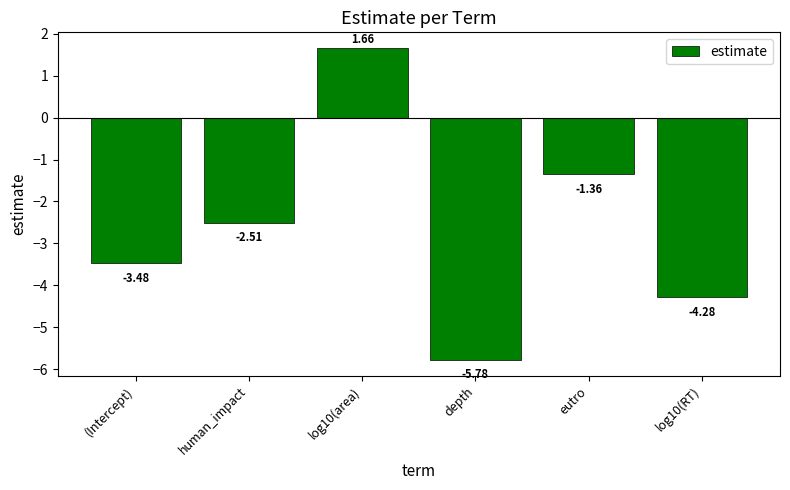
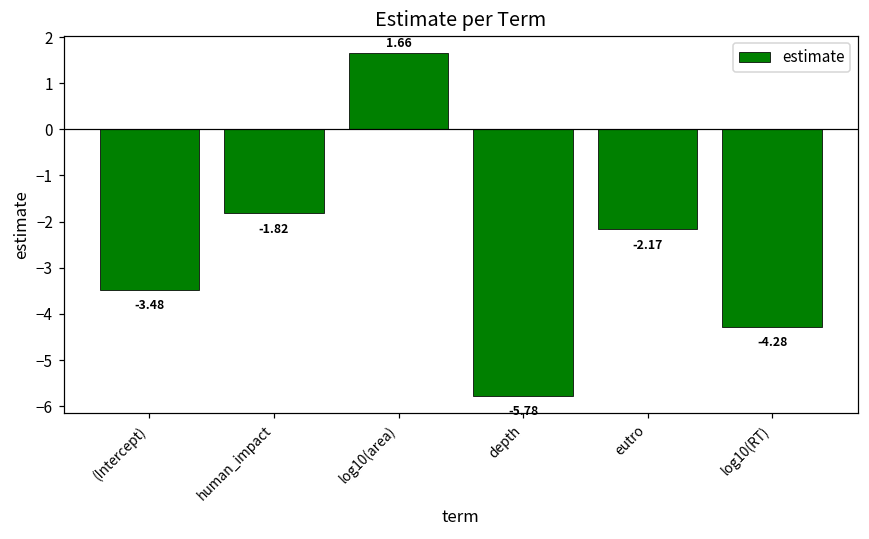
  {
    "(Intercept)": -3.48,
-   "human_impact": -2.51,
+   "human_impact": -1.82,
    "log10(area)": 1.66,
    "depth": -5.78,
-   "eutro": -1.36,
+   "eutro": -2.17,
    "log10(RT)": -4.28
  }
